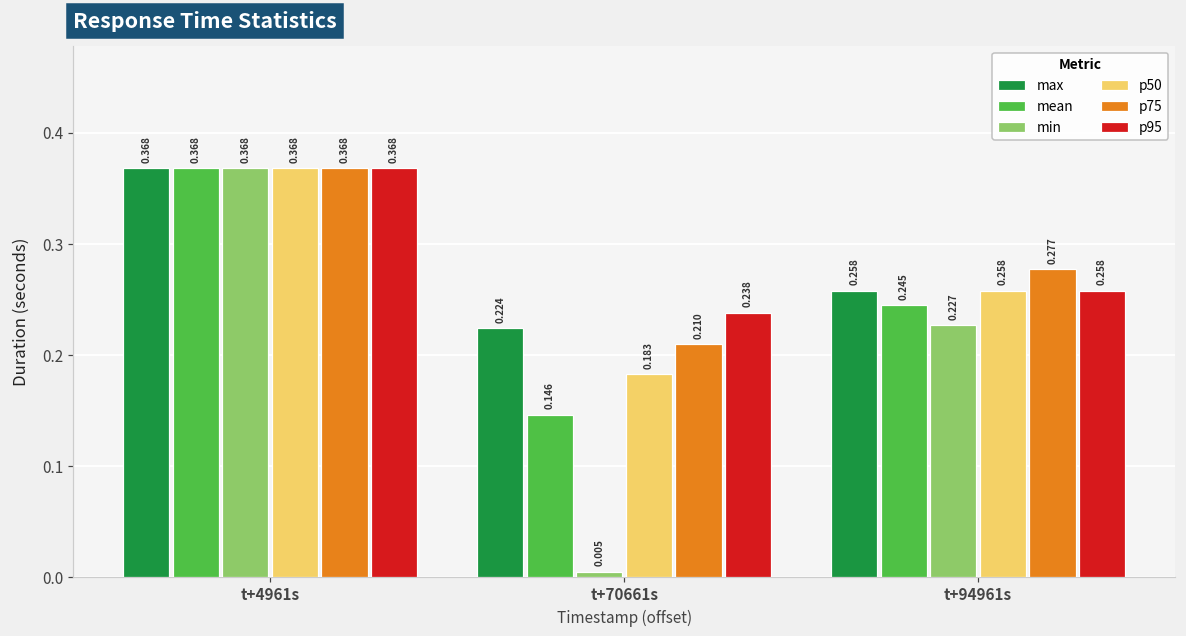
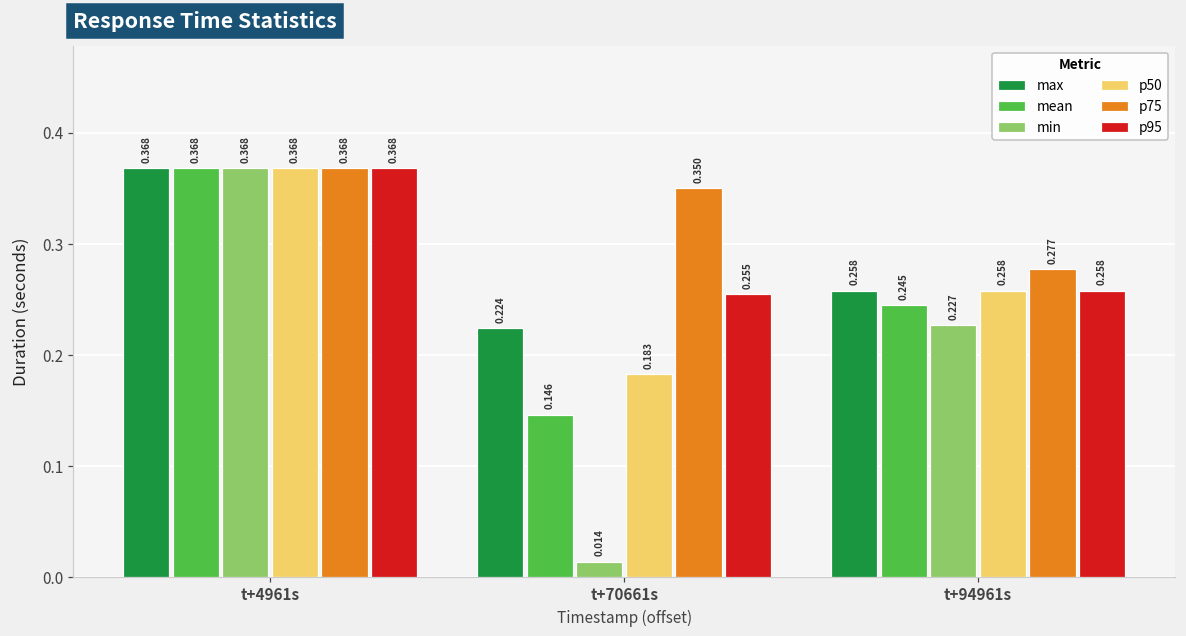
  {
    "max": {
      "t+4961s": 0.368,
      "t+70661s": 0.224,
      "t+94961s": 0.258
    },
    "mean": {
      "t+4961s": 0.368,
      "t+70661s": 0.146,
      "t+94961s": 0.245
    },
    "min": {
      "t+4961s": 0.368,
-     "t+70661s": 0.005,
+     "t+70661s": 0.014,
      "t+94961s": 0.227
    },
    "p50": {
      "t+4961s": 0.368,
      "t+70661s": 0.183,
      "t+94961s": 0.258
    },
    "p75": {
      "t+4961s": 0.368,
-     "t+70661s": 0.210,
+     "t+70661s": 0.350,
      "t+94961s": 0.277
    },
    "p95": {
      "t+4961s": 0.368,
-     "t+70661s": 0.238,
+     "t+70661s": 0.255,
      "t+94961s": 0.258
    }
  }
